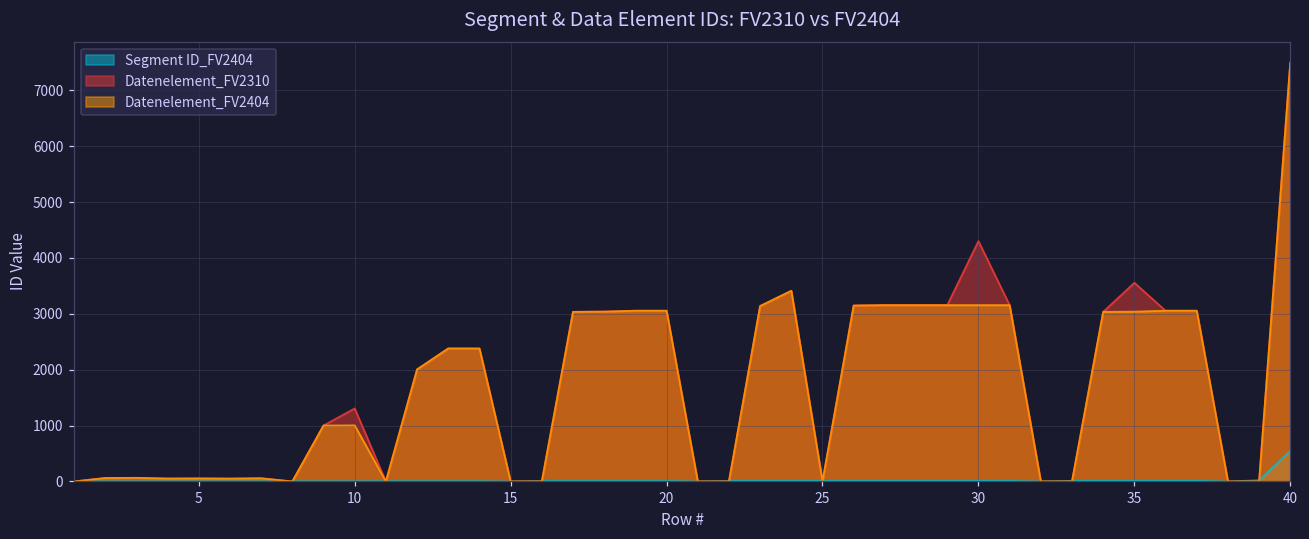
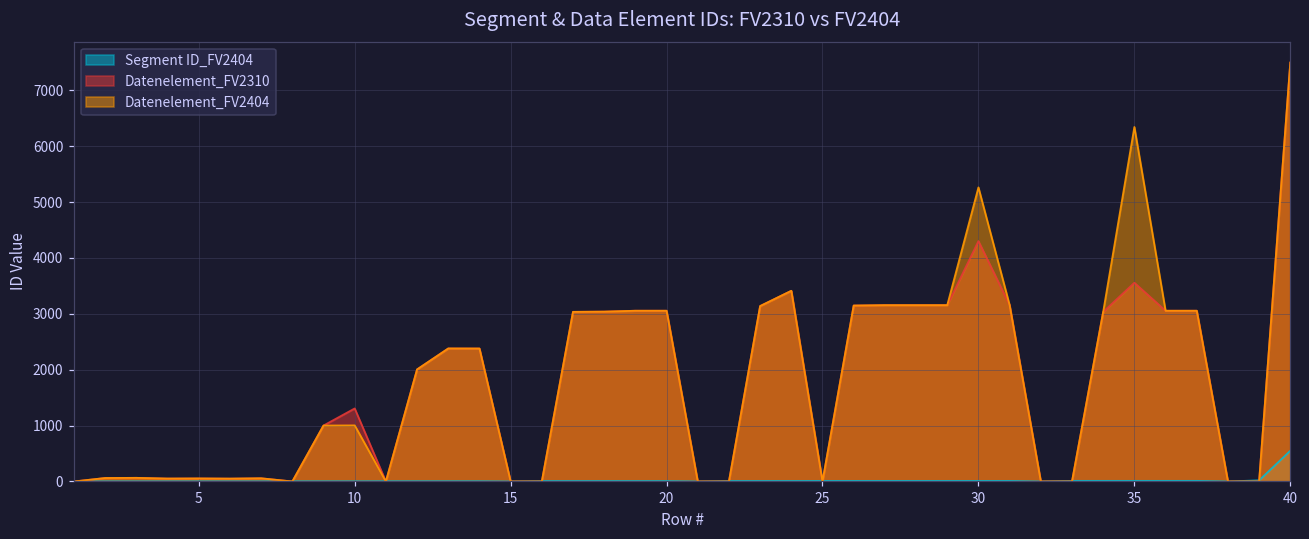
  {
    "Segment ID_FV2404": {
      "5": 0,
      "10": 0,
      "20": 0,
      "30": 0,
      "35": 0,
      "40": 600
    },
    "Datenelement_FV2310": {
      "10": 1300,
      "30": 4300,
      "35": 3600
    },
    "Datenelement_FV2404": {
      "10": 1000,
-     "30": 3200,
-     "35": 3000
+     "30": 5300,
+     "35": 6300
    }
  }
